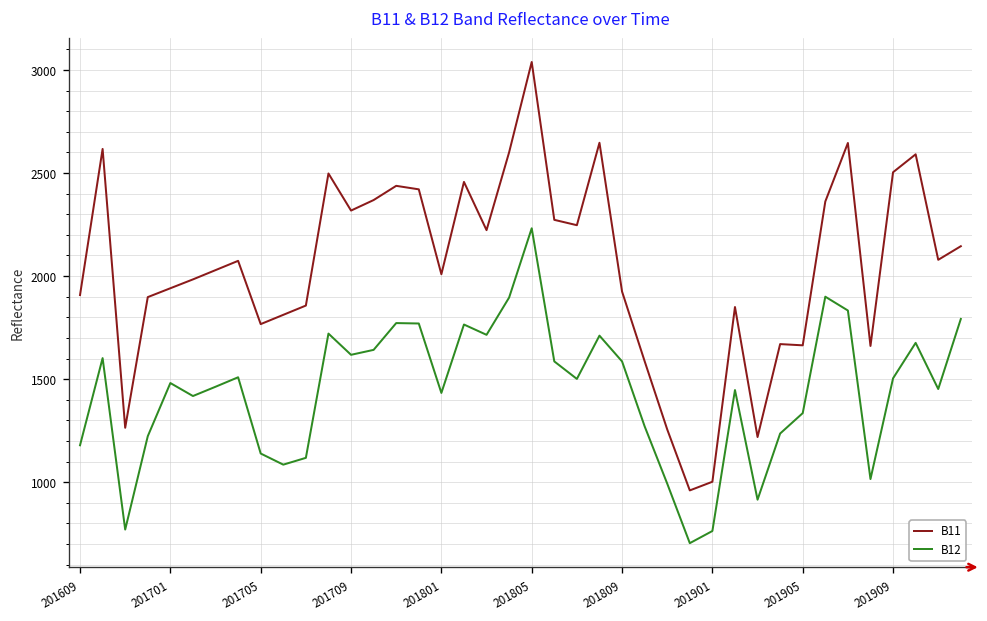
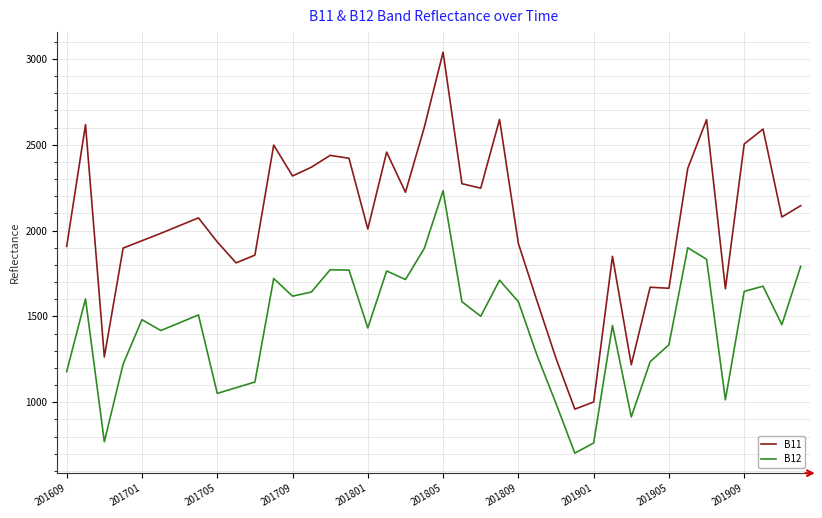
  {
    "B11": {
      "201609": 1910,
      "201701": 1940,
-     "201705": 1770,
+     "201705": 1930,
      "201709": 2320,
      "201801": 2010,
      "201805": 3040,
      "201809": 1930,
      "201901": 1000,
      "201905": 1660,
      "201909": 2500
    },
    "B12": {
      "201609": 1180,
      "201701": 1480,
-     "201705": 1140,
+     "201705": 1050,
      "201709": 1620,
      "201801": 1430,
      "201805": 2230,
      "201809": 1590,
      "201901": 760,
      "201905": 1340,
-     "201909": 1500
+     "201909": 1650
    }
  }
